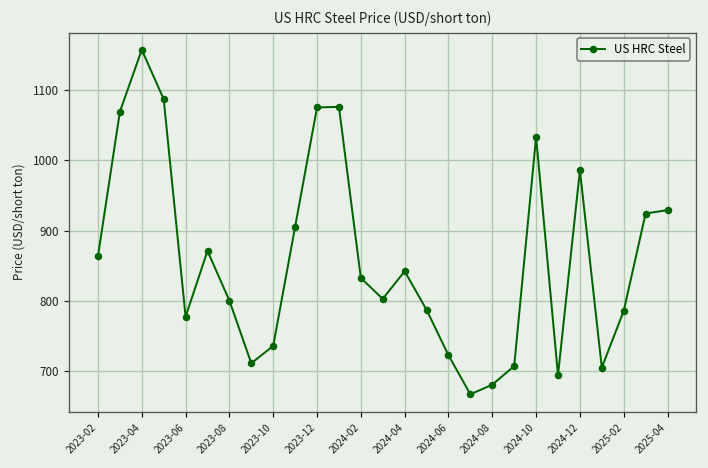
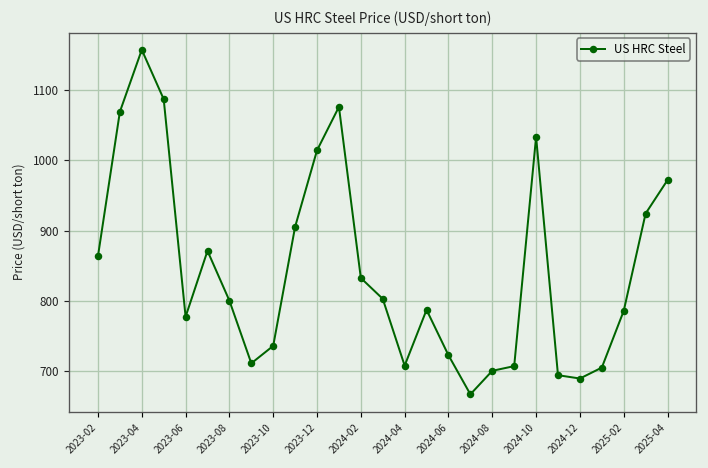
  {
    "2023-02": 860,
    "2023-04": 1160,
    "2023-06": 780,
    "2023-08": 800,
    "2023-10": 740,
-   "2023-12": 1080,
+   "2023-12": 1010,
    "2024-02": 830,
-   "2024-04": 840,
+   "2024-04": 710,
    "2024-06": 720,
-   "2024-08": 680,
+   "2024-08": 700,
    "2024-10": 1030,
-   "2024-12": 990,
+   "2024-12": 690,
    "2025-02": 790,
-   "2025-04": 930
+   "2025-04": 970
  }
